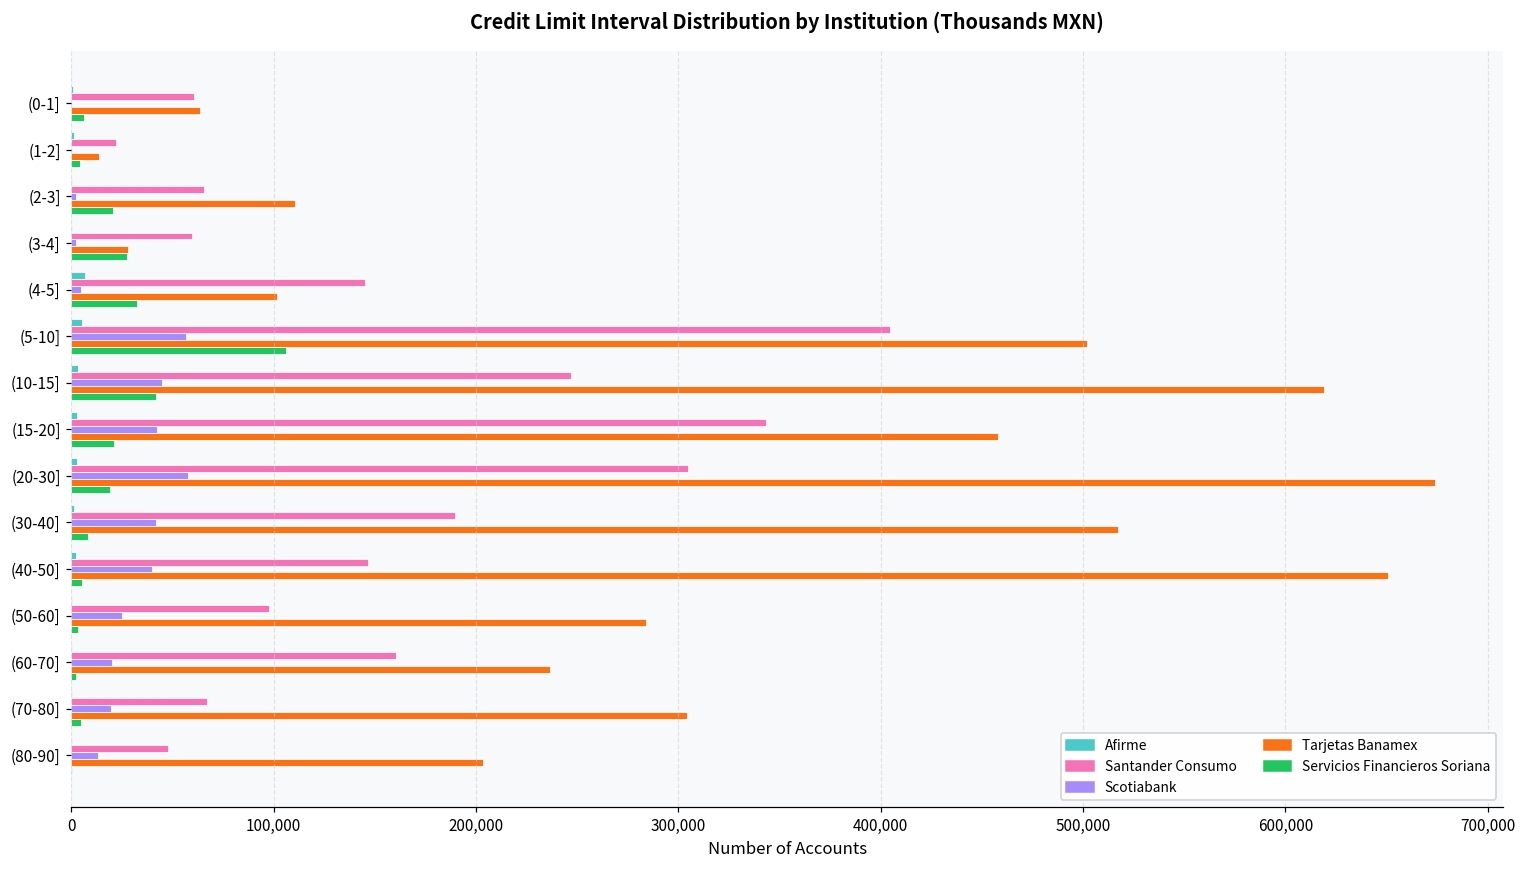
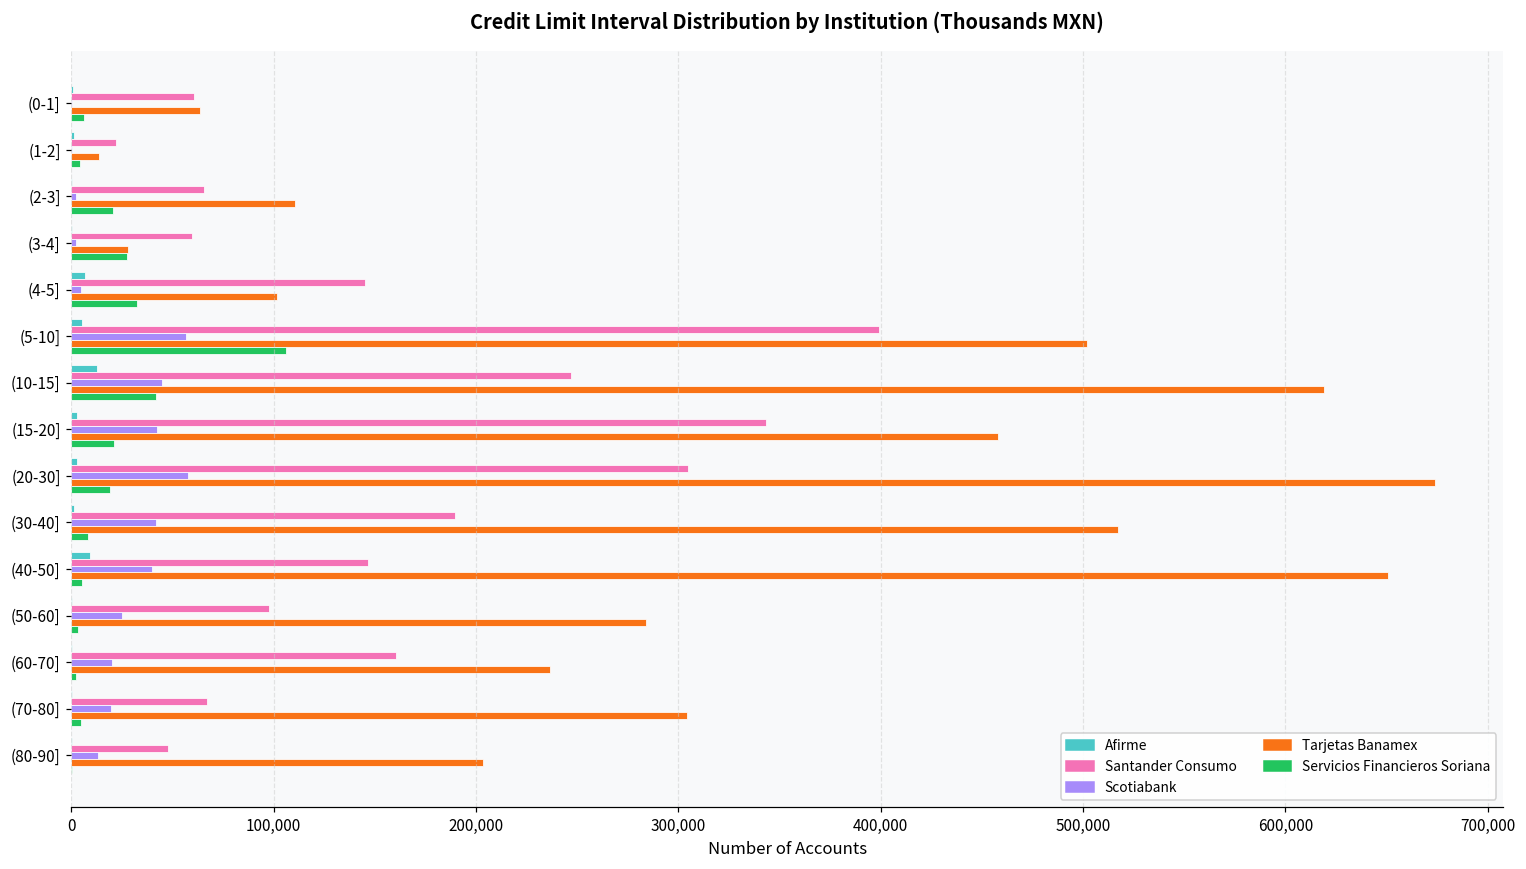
  {
    "Afirme": {
      "(1-2]": "1,000",
      "(4-5]": "7,000",
      "(5-10]": "5,000",
-     "(10-15]": "3,000",
+     "(10-15]": "13,000",
      "(15-20]": "3,000",
      "(20-30]": "3,000",
-     "(40-50]": "2,000"
+     "(40-50]": "9,000"
    },
    "Santander Consumo": {
      "(0-1]": "61,000",
      "(1-2]": "22,000",
      "(2-3]": "65,000",
      "(3-4]": "60,000",
      "(4-5]": "145,000",
-     "(5-10]": "405,000",
+     "(5-10]": "399,000",
      "(10-15]": "247,000",
      "(15-20]": "343,000",
      "(20-30]": "305,000",
      "(30-40]": "190,000",
      "(40-50]": "146,000",
      "(50-60]": "98,000",
      "(60-70]": "160,000",
      "(70-80]": "67,000",
      "(80-90]": "48,000"
    },
    "Scotiabank": {
      "(2-3]": "2,000",
      "(3-4]": "2,000",
      "(4-5]": "5,000",
      "(5-10]": "57,000",
      "(10-15]": "45,000",
      "(15-20]": "42,000",
      "(20-30]": "58,000",
      "(30-40]": "42,000",
      "(40-50]": "40,000",
      "(50-60]": "25,000",
      "(60-70]": "20,000",
      "(70-80]": "20,000",
      "(80-90]": "13,000"
    },
    "Tarjetas Banamex": {
      "(0-1]": "64,000",
      "(1-2]": "13,000",
      "(2-3]": "111,000",
      "(3-4]": "28,000",
      "(4-5]": "102,000",
      "(5-10]": "502,000",
      "(10-15]": "619,000",
      "(15-20]": "458,000",
      "(20-30]": "674,000",
      "(30-40]": "517,000",
      "(40-50]": "651,000",
      "(50-60]": "284,000",
      "(60-70]": "236,000",
      "(70-80]": "304,000",
      "(80-90]": "203,000"
    },
    "Servicios Financieros Soriana": {
      "(0-1]": "6,000",
      "(1-2]": "4,000",
      "(2-3]": "21,000",
      "(3-4]": "27,000",
      "(4-5]": "33,000",
      "(5-10]": "106,000",
      "(10-15]": "42,000",
      "(15-20]": "21,000",
      "(20-30]": "19,000",
      "(30-40]": "8,000",
      "(40-50]": "5,000",
      "(50-60]": "3,000",
      "(60-70]": "2,000",
      "(70-80]": "5,000"
    }
  }
